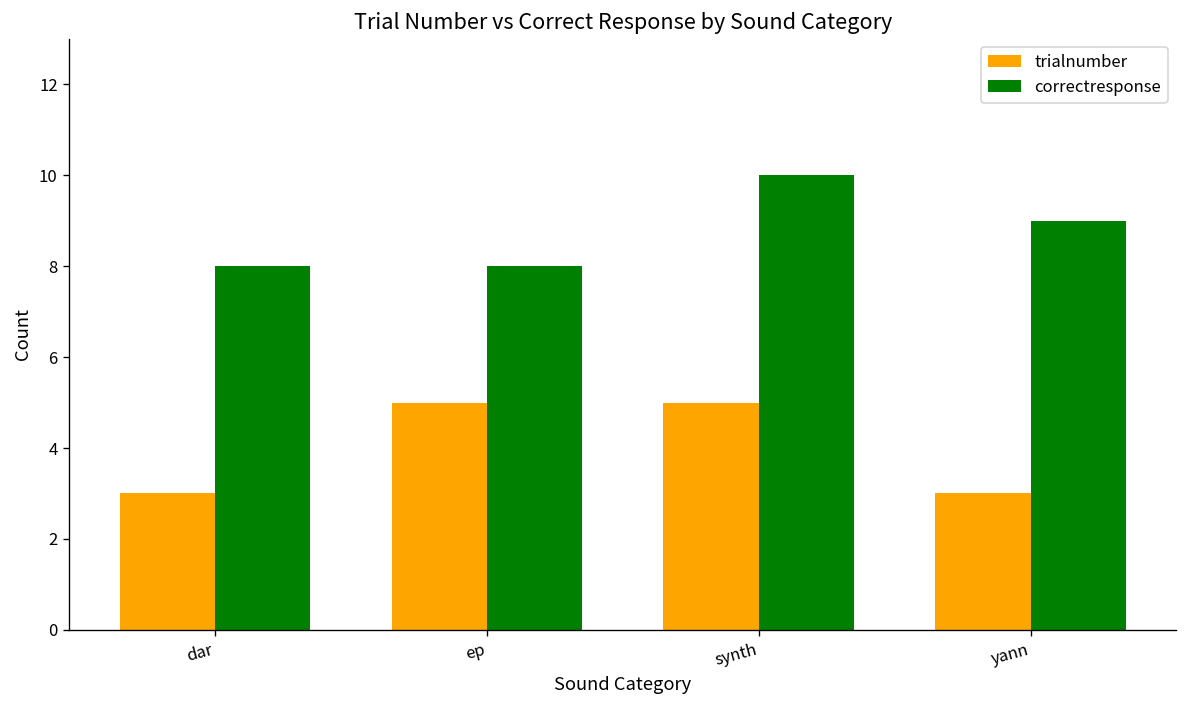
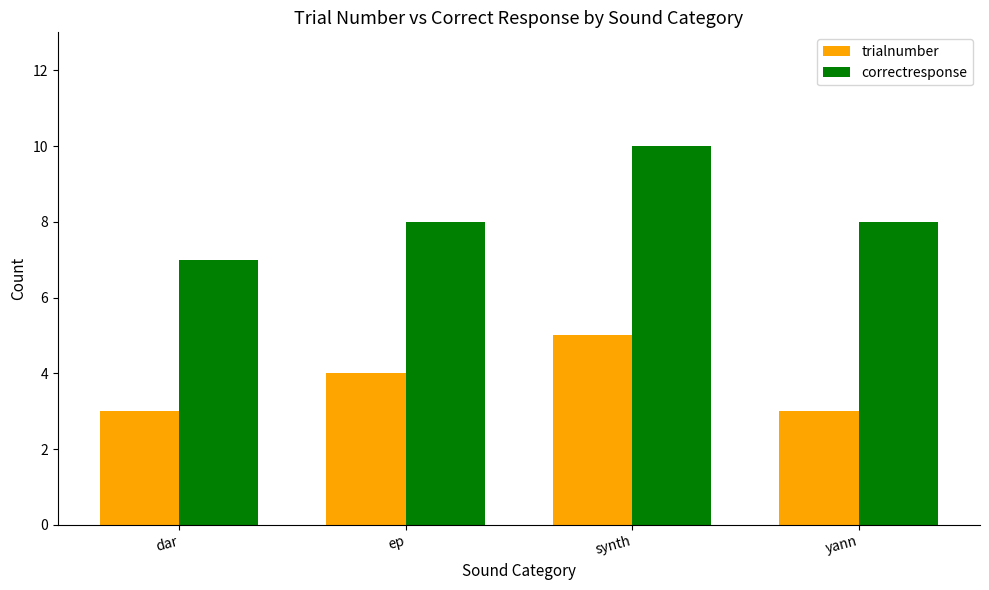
  {
    "trialnumber": {
      "dar": 3,
-     "ep": 5,
+     "ep": 4,
      "synth": 5,
      "yann": 3
    },
    "correctresponse": {
-     "dar": 8,
+     "dar": 7,
      "ep": 8,
      "synth": 10,
-     "yann": 9
+     "yann": 8
    }
  }
